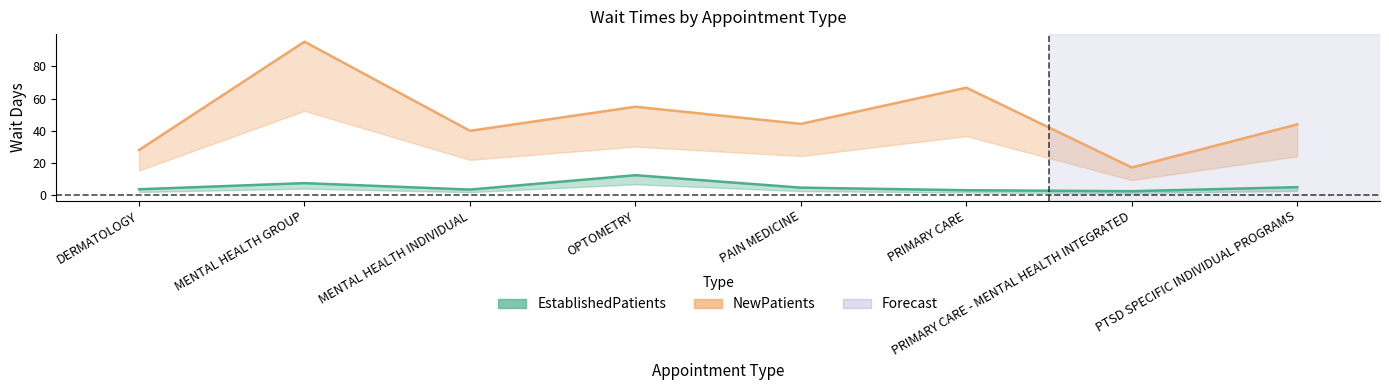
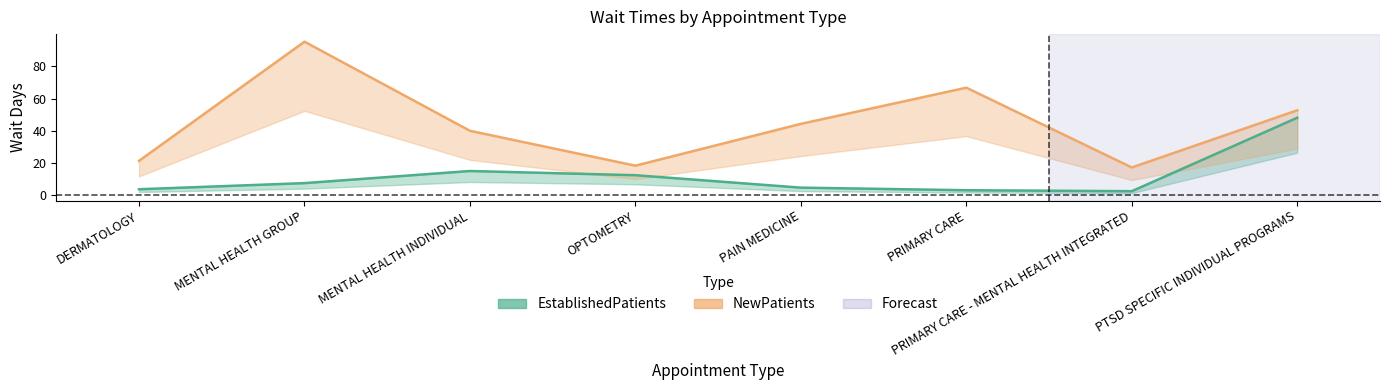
  {
    "EstablishedPatients": {
      "DERMATOLOGY": 4,
      "MENTAL HEALTH GROUP": 8,
-     "MENTAL HEALTH INDIVIDUAL": 4,
+     "MENTAL HEALTH INDIVIDUAL": 15,
      "OPTOMETRY": 13,
      "PAIN MEDICINE": 5,
      "PRIMARY CARE": 3,
      "PRIMARY CARE - MENTAL HEALTH INTEGRATED": 3,
-     "PTSD SPECIFIC INDIVIDUAL PROGRAMS": 5
+     "PTSD SPECIFIC INDIVIDUAL PROGRAMS": 48
    },
    "NewPatients": {
-     "DERMATOLOGY": 28,
+     "DERMATOLOGY": 21,
      "MENTAL HEALTH GROUP": 95,
      "MENTAL HEALTH INDIVIDUAL": 40,
-     "OPTOMETRY": 55,
+     "OPTOMETRY": 18,
      "PAIN MEDICINE": 44,
      "PRIMARY CARE": 67,
      "PRIMARY CARE - MENTAL HEALTH INTEGRATED": 17,
-     "PTSD SPECIFIC INDIVIDUAL PROGRAMS": 44
+     "PTSD SPECIFIC INDIVIDUAL PROGRAMS": 53
    }
  }
